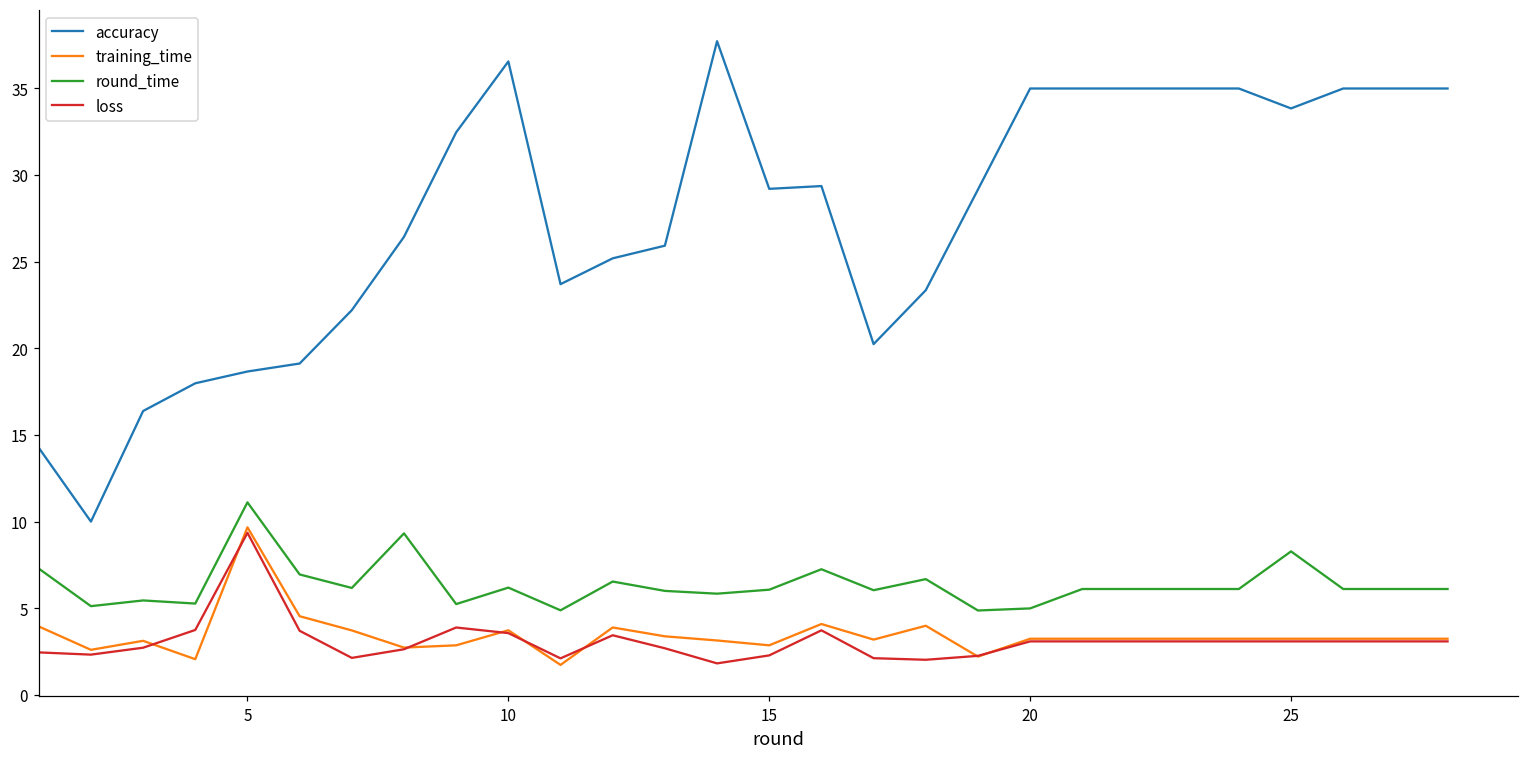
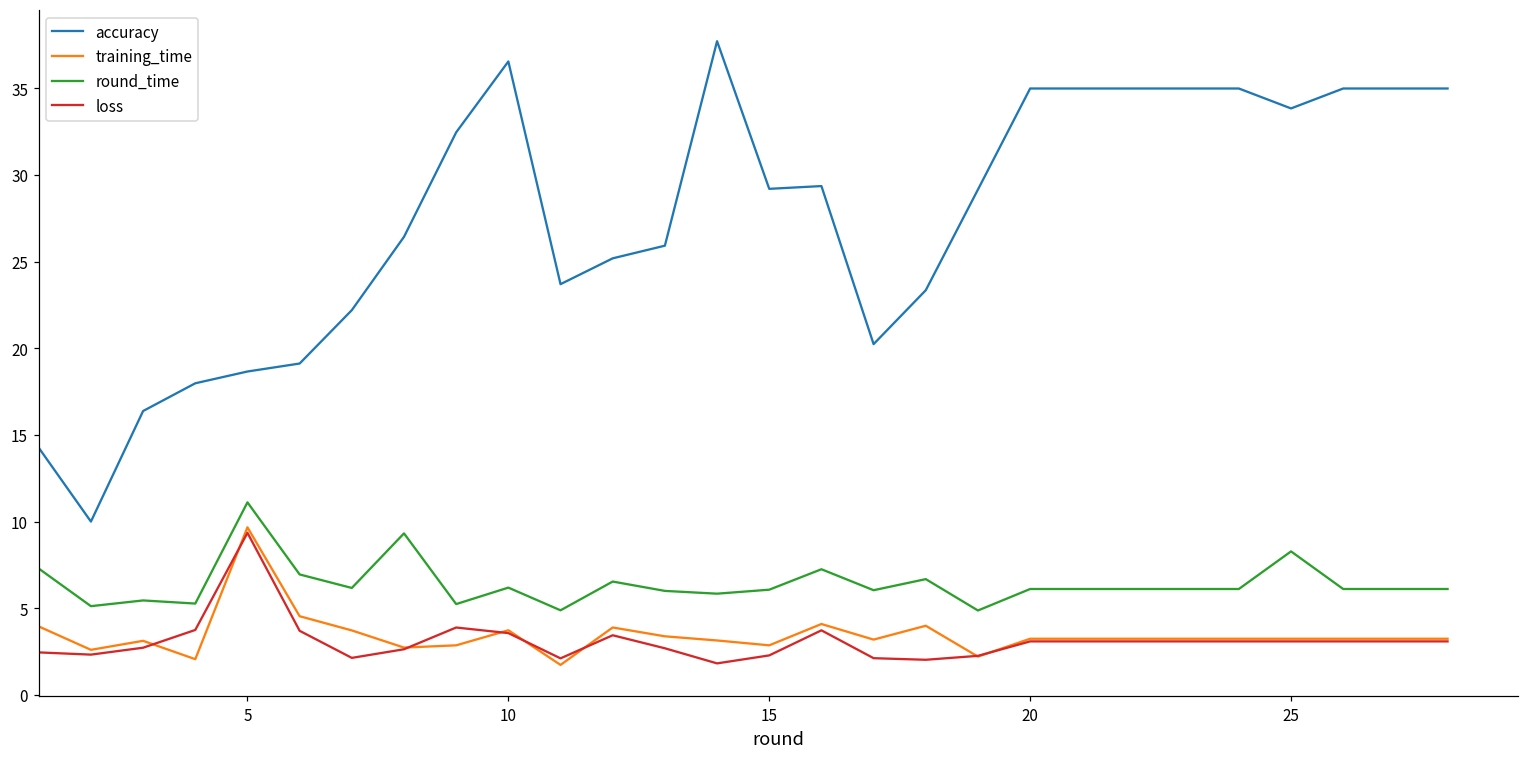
  {
    "accuracy": {
      "5": 18.7,
      "10": 36.6,
      "15": 29.2,
      "20": 35.0,
      "25": 33.8
    },
    "training_time": {
      "5": 9.7,
      "10": 3.7,
      "15": 2.9
    },
    "round_time": {
      "5": 11.1,
      "10": 6.2,
      "15": 6.1,
-     "20": 5.0,
+     "20": 6.1,
      "25": 8.3
    },
    "loss": {
      "5": 9.4,
      "10": 3.6,
      "15": 2.3
    }
  }
